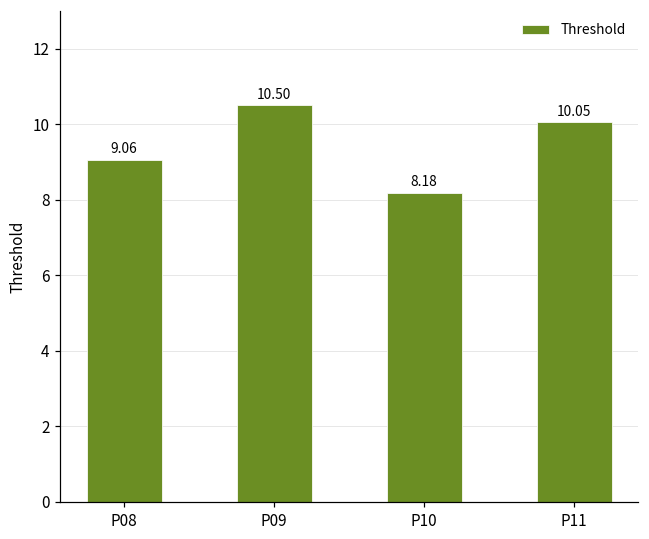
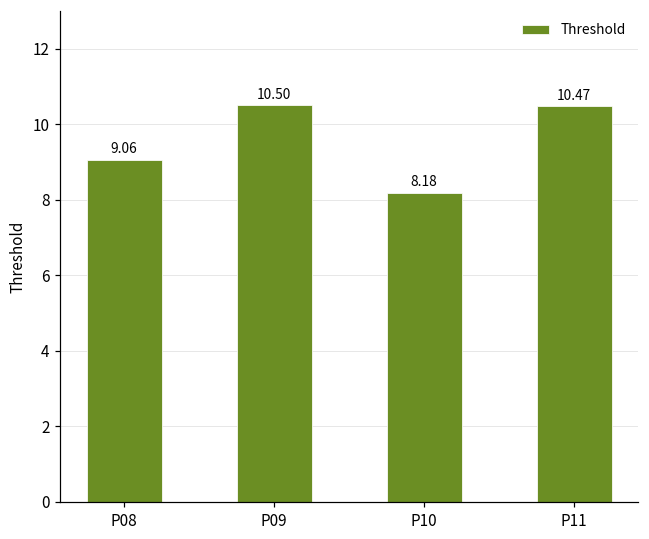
  {
    "P08": 9.06,
    "P09": 10.50,
    "P10": 8.18,
-   "P11": 10.05
+   "P11": 10.47
  }
